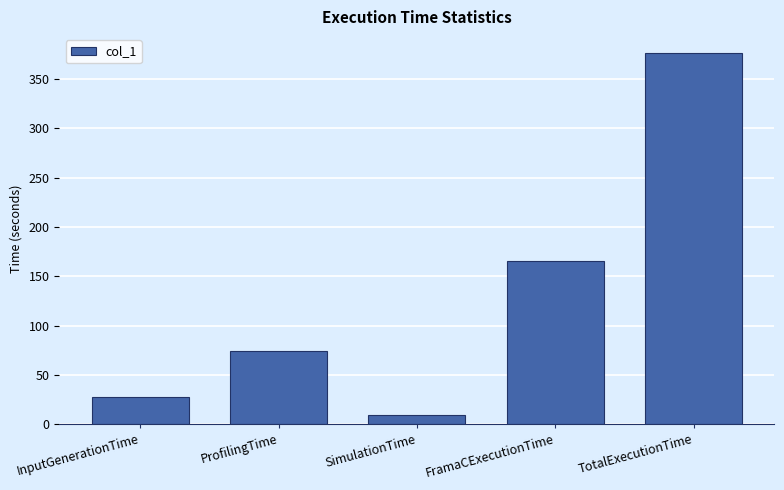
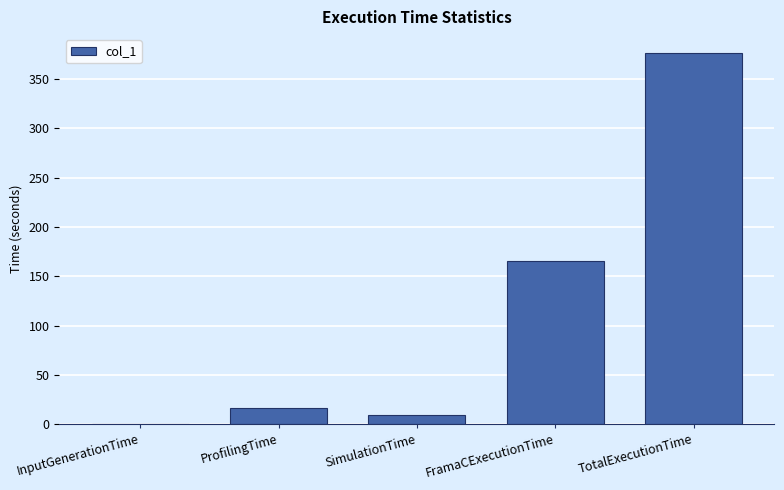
  {
-   "InputGenerationTime": 30,
-   "ProfilingTime": 70,
+   "InputGenerationTime": 0,
+   "ProfilingTime": 20,
    "SimulationTime": 10,
    "FramaCExecutionTime": 170,
    "TotalExecutionTime": 380
  }
